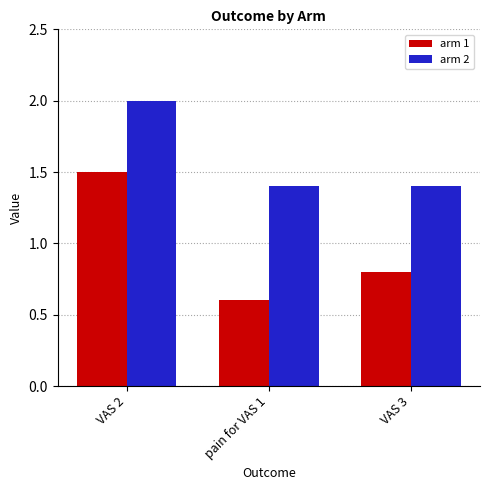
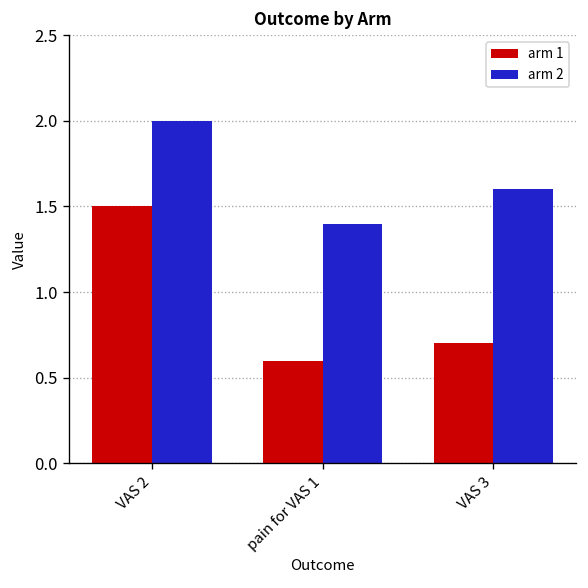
  {
    "arm 1": {
      "VAS 2": 1.5,
      "pain for VAS 1": 0.6,
-     "VAS 3": 0.8
+     "VAS 3": 0.7
    },
    "arm 2": {
      "VAS 2": 2.0,
      "pain for VAS 1": 1.4,
-     "VAS 3": 1.4
+     "VAS 3": 1.6
    }
  }
